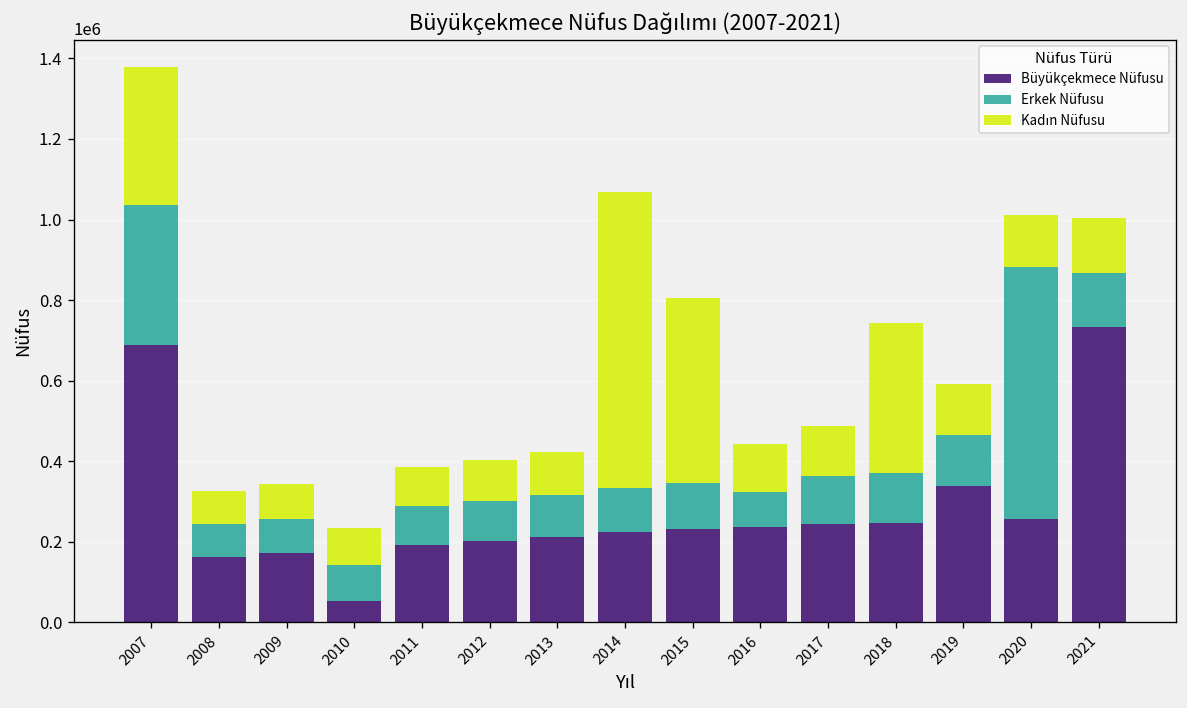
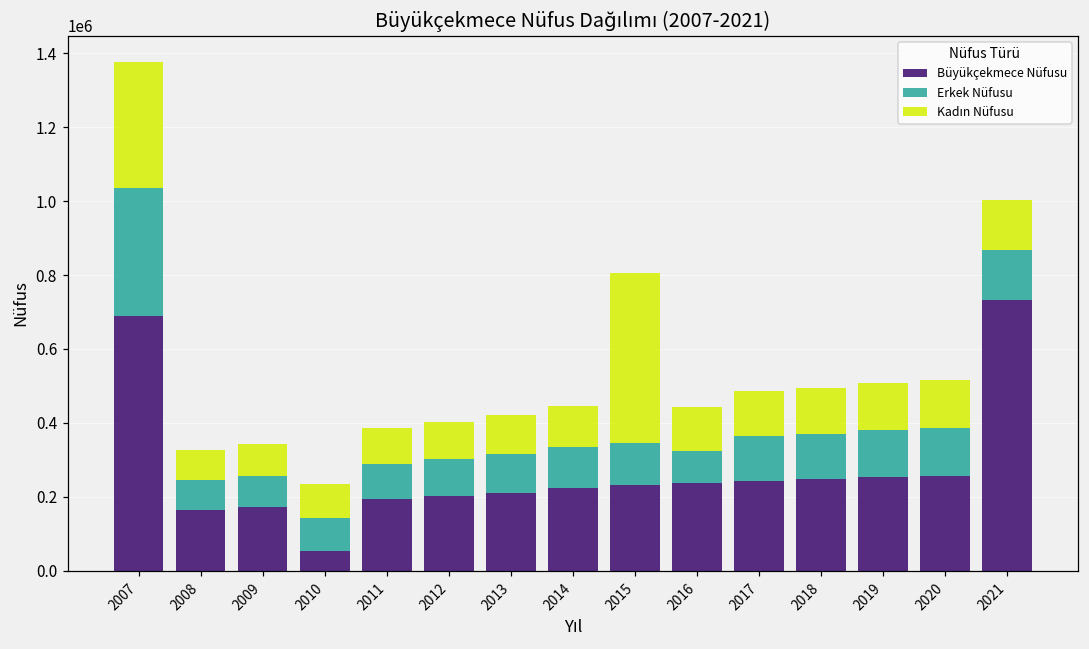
  {
    "Büyükçekmece Nüfusu": {
      "2007": 690000,
      "2008": 160000,
      "2009": 170000,
      "2010": 50000,
      "2011": 190000,
      "2012": 200000,
      "2013": 210000,
      "2014": 220000,
      "2015": 230000,
      "2016": 240000,
      "2017": 240000,
      "2018": 250000,
-     "2019": 340000,
+     "2019": 250000,
      "2020": 260000,
      "2021": 730000
    },
    "Erkek Nüfusu": {
      "2007": 350000,
      "2008": 80000,
      "2009": 90000,
      "2010": 90000,
      "2011": 100000,
      "2012": 100000,
      "2013": 110000,
      "2014": 110000,
      "2015": 120000,
      "2016": 90000,
      "2017": 120000,
      "2018": 120000,
      "2019": 130000,
-     "2020": 620000,
+     "2020": 130000,
      "2021": 130000
    },
    "Kadın Nüfusu": {
      "2007": 340000,
      "2008": 80000,
      "2009": 80000,
      "2010": 90000,
      "2011": 100000,
      "2012": 100000,
      "2013": 110000,
-     "2014": 730000,
+     "2014": 110000,
      "2015": 460000,
      "2016": 120000,
      "2017": 120000,
-     "2018": 370000,
+     "2018": 120000,
      "2019": 130000,
      "2020": 130000,
      "2021": 140000
    }
  }
